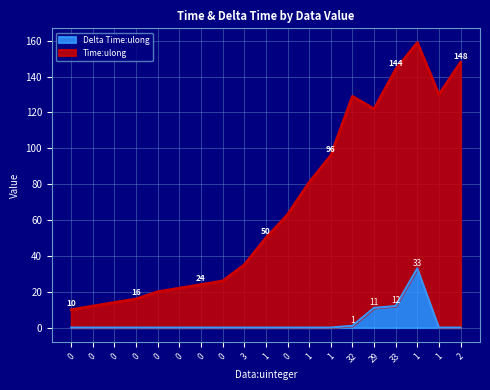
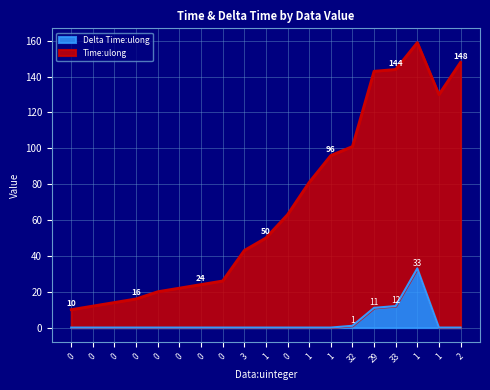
  {
    "Delta Time:ulong": {
      "32": 1,
      "29": 11,
      "33": 12
    },
    "Time:ulong": {
-     "3": 35,
-     "32": 128,
-     "29": 111
+     "3": 43,
+     "32": 100,
+     "29": 132
    }
  }
